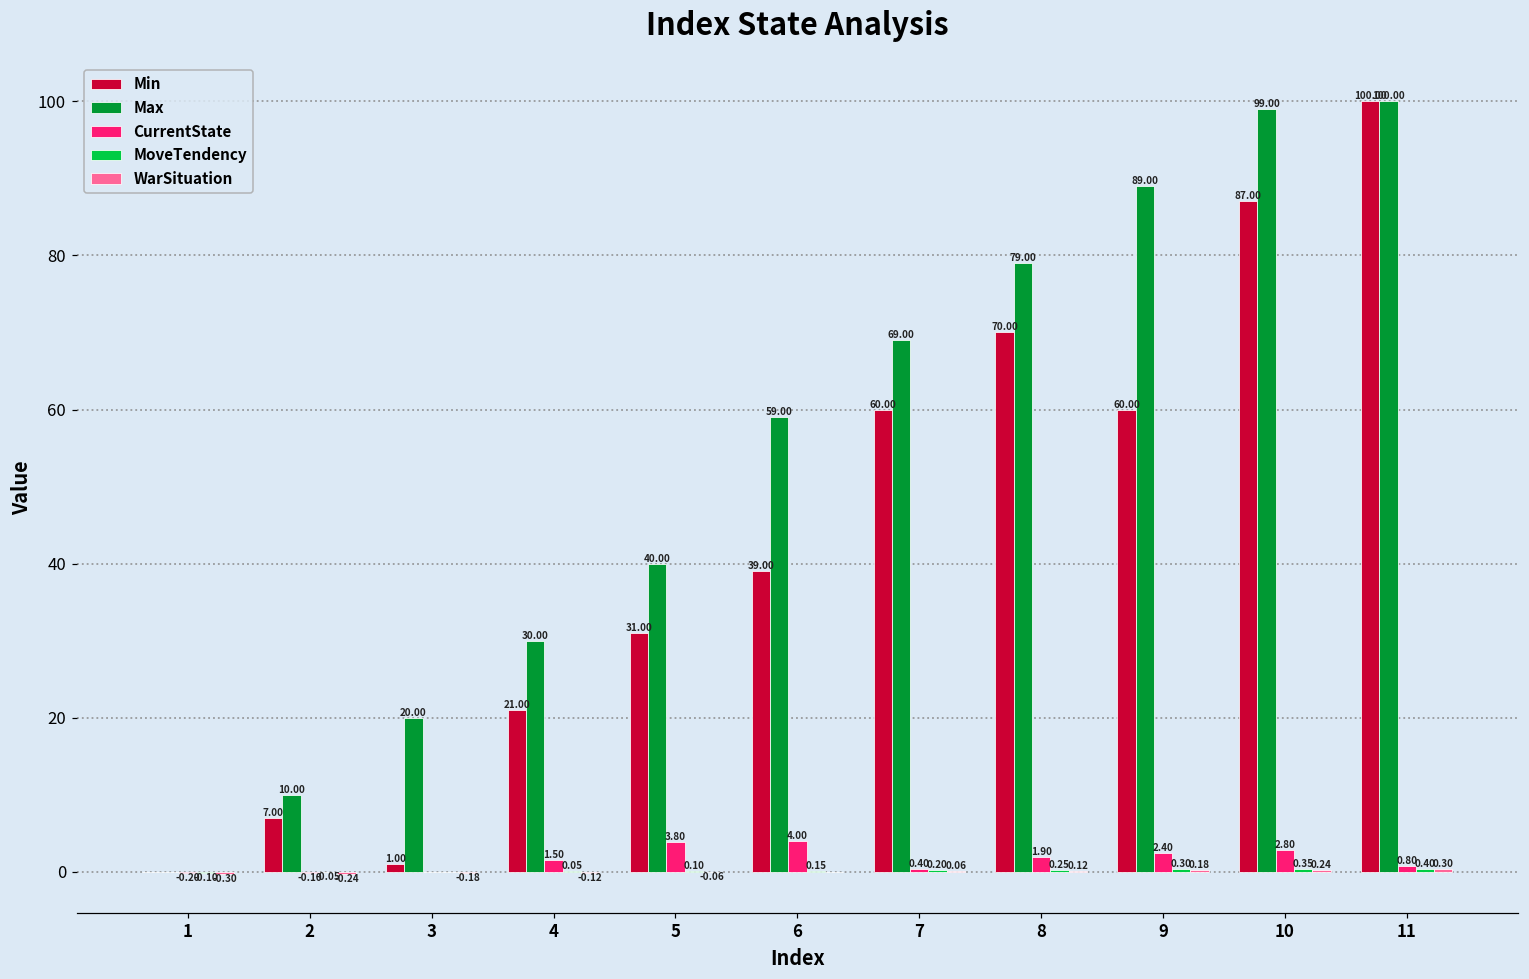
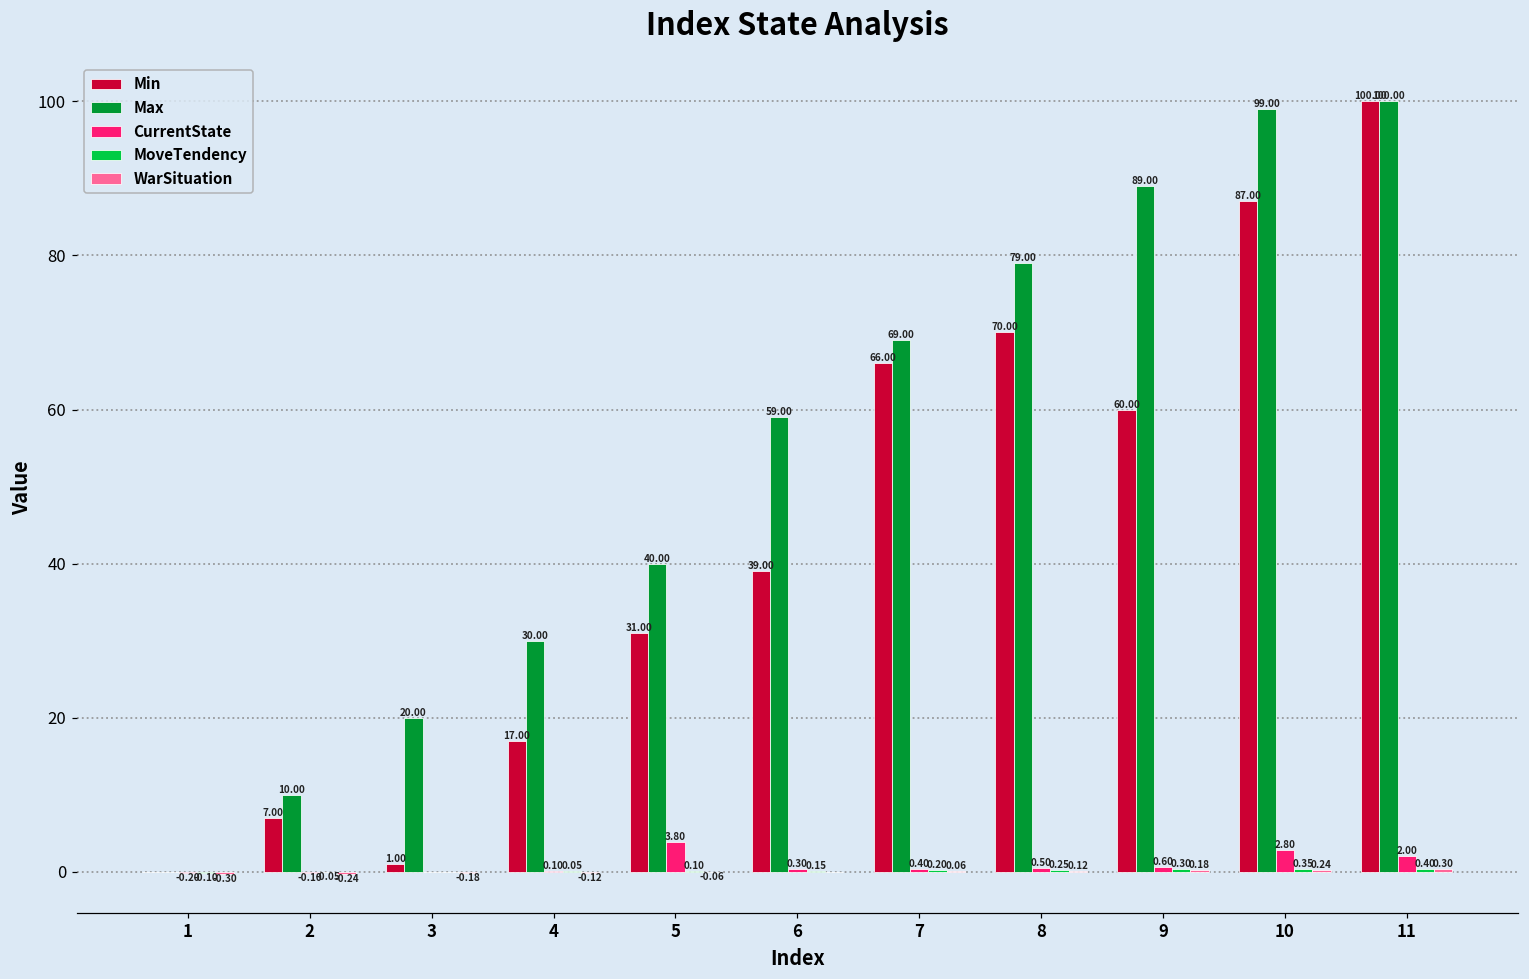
  {
    "Min": {
      "2": 7.00,
      "3": 1.00,
-     "4": 21.00,
+     "4": 17.00,
      "5": 31.00,
      "6": 39.00,
-     "7": 60.00,
+     "7": 66.00,
      "8": 70.00,
      "9": 60.00,
      "10": 87.00
    },
    "CurrentState": {
-     "4": 1.50,
+     "4": 0.10,
      "5": 3.80,
-     "6": 4.00,
+     "6": 0.30,
      "7": 0.40,
-     "8": 1.90,
-     "9": 2.40,
+     "8": 0.50,
+     "9": 0.60,
      "10": 2.80,
-     "11": 0.80
+     "11": 2.00
    },
    "WarSituation": {
      "3": -0.18,
      "4": -0.12,
      "5": -0.06,
      "7": 0.06,
      "8": 0.12,
      "9": 0.18,
      "10": 0.24,
      "11": 0.30
    }
  }
